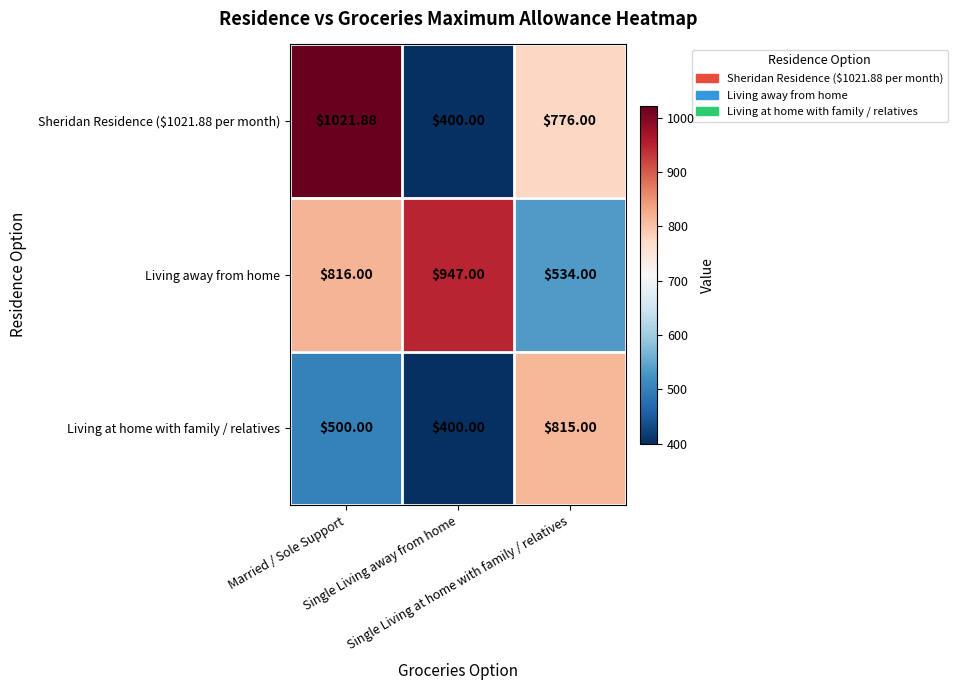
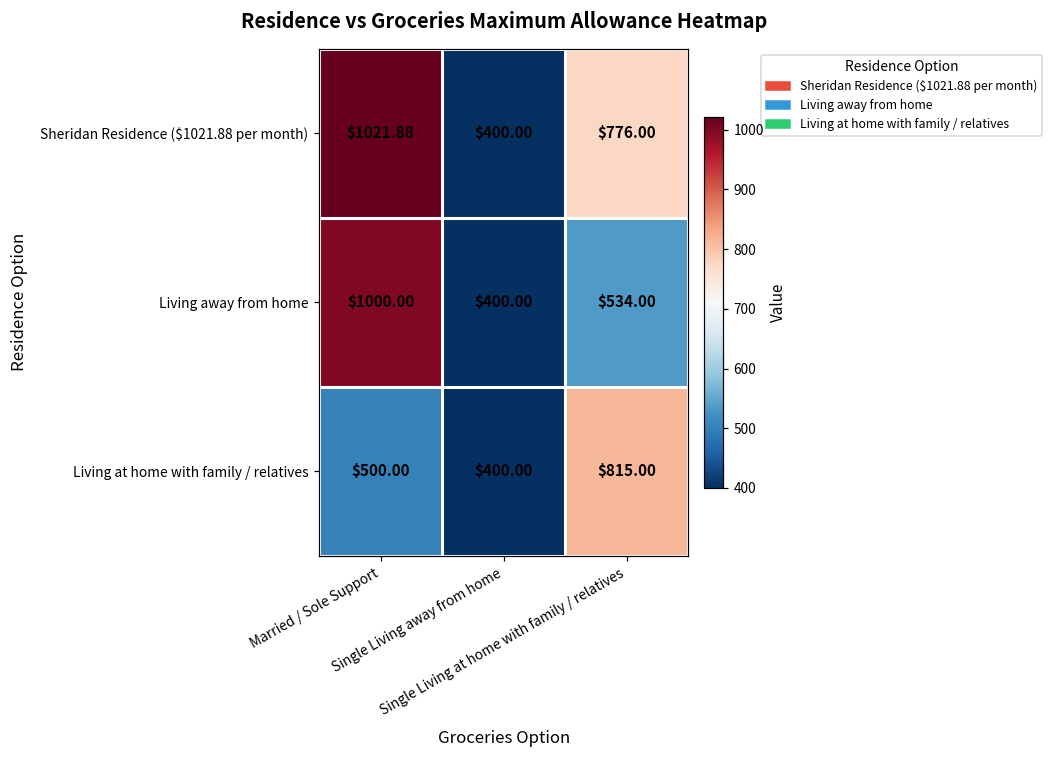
  {
    "Sheridan Residence ($1021.88 per month)": {
      "Married / Sole Support": "$1021.88",
      "Single Living away from home": "$400.00",
      "Single Living at home with family / relatives": "$776.00"
    },
    "Living away from home": {
-     "Married / Sole Support": "$816.00",
-     "Single Living away from home": "$947.00",
+     "Married / Sole Support": "$1000.00",
+     "Single Living away from home": "$400.00",
      "Single Living at home with family / relatives": "$534.00"
    },
    "Living at home with family / relatives": {
      "Married / Sole Support": "$500.00",
      "Single Living away from home": "$400.00",
      "Single Living at home with family / relatives": "$815.00"
    }
  }
